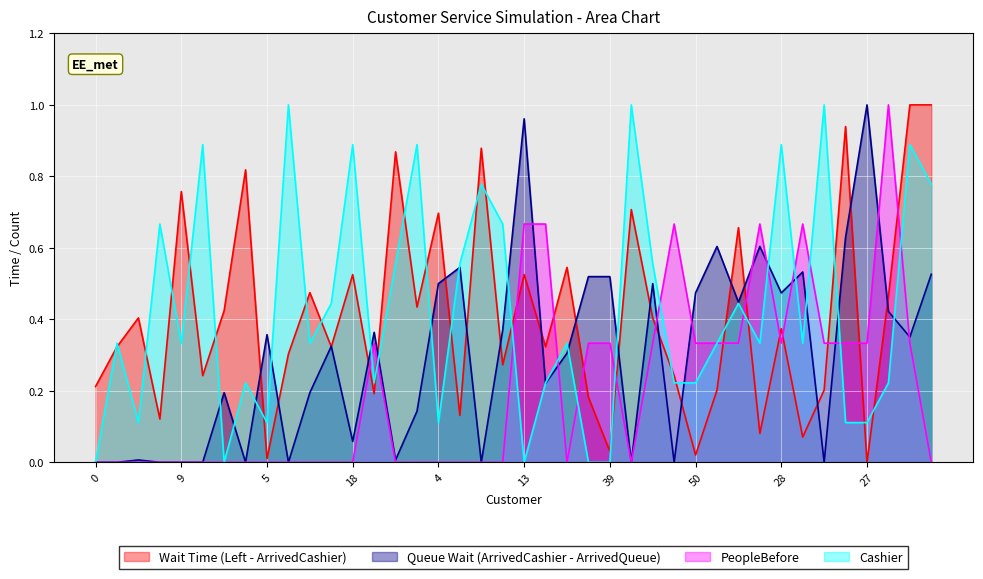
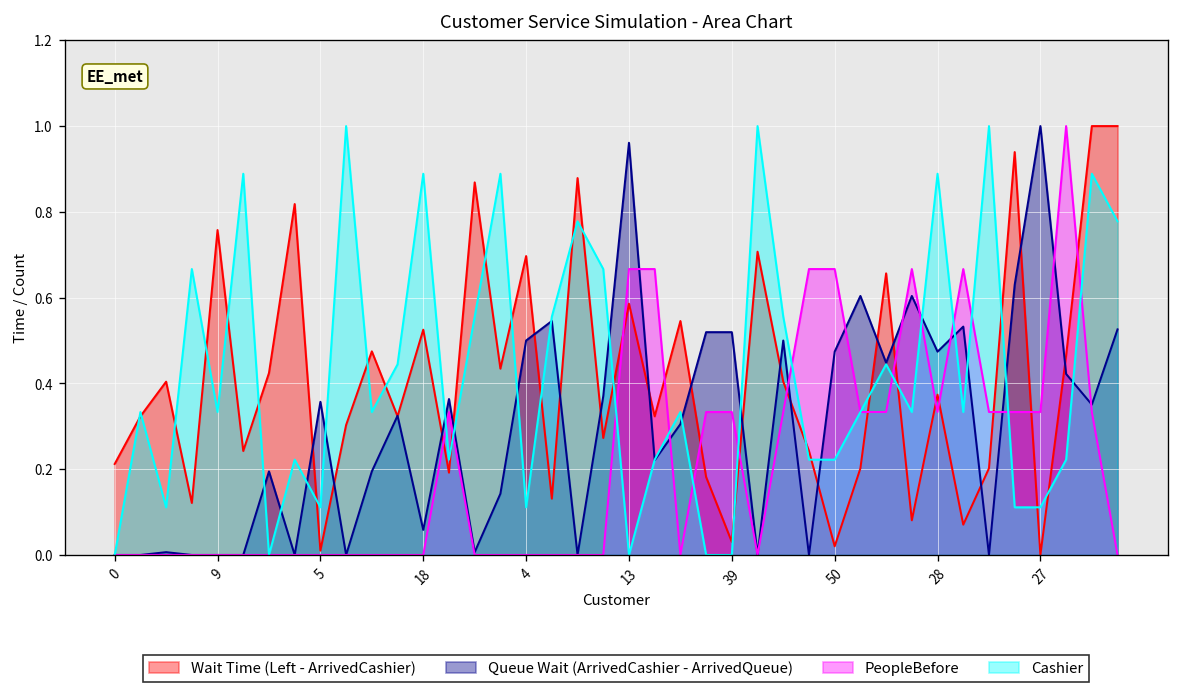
  {
    "Wait Time (Left - ArrivedCashier)": {
      "0": 0.21,
      "9": 0.76,
      "5": 0.01,
      "18": 0.53,
      "4": 0.70,
-     "13": 0.53,
+     "13": 0.59,
      "39": 0.03,
      "50": 0.02,
      "28": 0.37,
      "27": 0.00
    },
    "Queue Wait (ArrivedCashier - ArrivedQueue)": {
      "5": 0.36,
      "18": 0.06,
      "4": 0.50,
      "13": 0.96,
      "39": 0.52,
      "50": 0.47,
      "28": 0.47,
      "27": 1.00
    },
    "PeopleBefore": {
      "5": 0.00,
      "18": 0.00,
      "4": 0.00,
      "13": 0.67,
      "39": 0.33,
-     "50": 0.33,
+     "50": 0.67,
      "28": 0.33,
      "27": 0.33
    },
    "Cashier": {
      "9": 0.33,
      "5": 0.11,
      "18": 0.89,
      "4": 0.11,
      "13": 0.00,
      "39": 0.00,
      "50": 0.22,
      "28": 0.89,
      "27": 0.11
    }
  }
